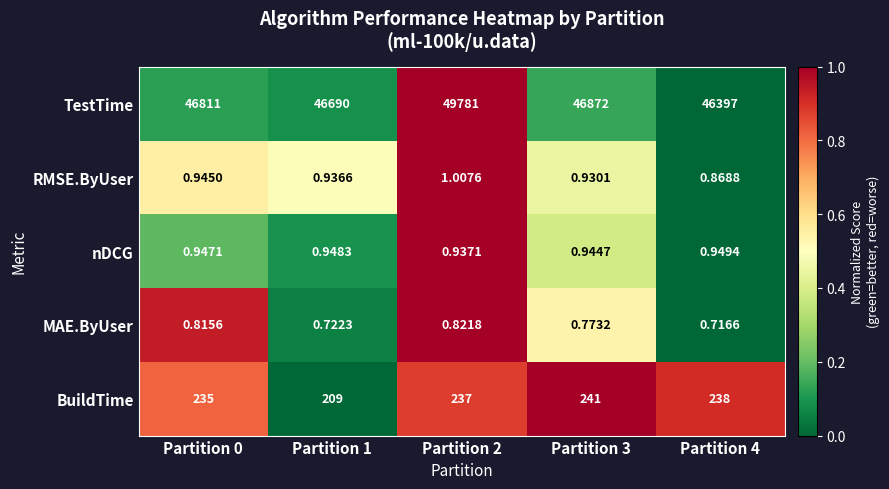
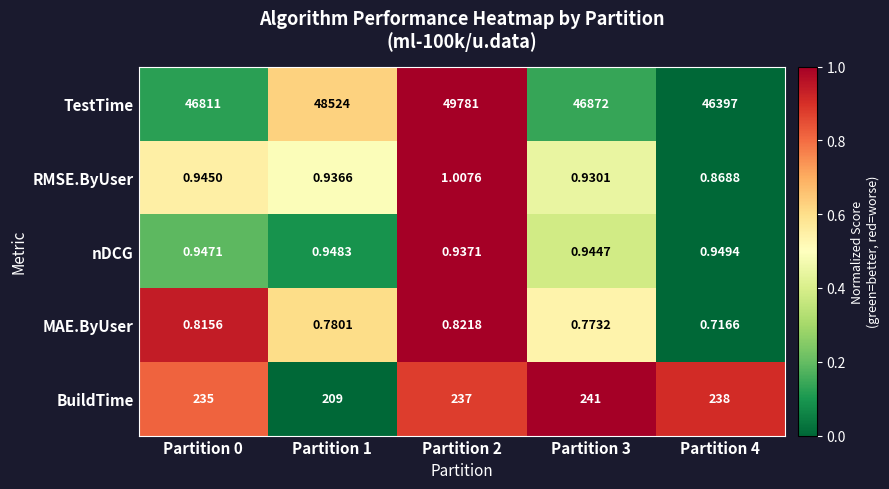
  {
    "TestTime": {
      "Partition 0": 46811,
-     "Partition 1": 46690,
+     "Partition 1": 48524,
      "Partition 2": 49781,
      "Partition 3": 46872,
      "Partition 4": 46397
    },
    "RMSE.ByUser": {
      "Partition 0": 0.9450,
      "Partition 1": 0.9366,
      "Partition 2": 1.0076,
      "Partition 3": 0.9301,
      "Partition 4": 0.8688
    },
    "nDCG": {
      "Partition 0": 0.9471,
      "Partition 1": 0.9483,
      "Partition 2": 0.9371,
      "Partition 3": 0.9447,
      "Partition 4": 0.9494
    },
    "MAE.ByUser": {
      "Partition 0": 0.8156,
-     "Partition 1": 0.7223,
+     "Partition 1": 0.7801,
      "Partition 2": 0.8218,
      "Partition 3": 0.7732,
      "Partition 4": 0.7166
    },
    "BuildTime": {
      "Partition 0": 235,
      "Partition 1": 209,
      "Partition 2": 237,
      "Partition 3": 241,
      "Partition 4": 238
    }
  }
